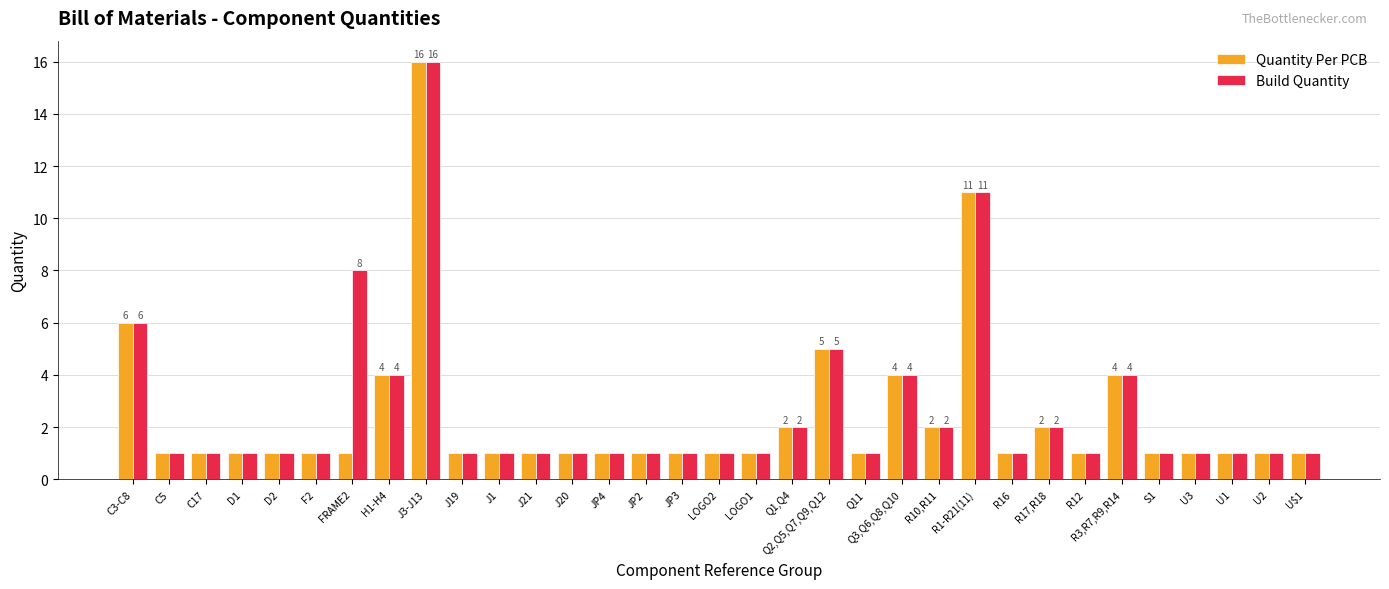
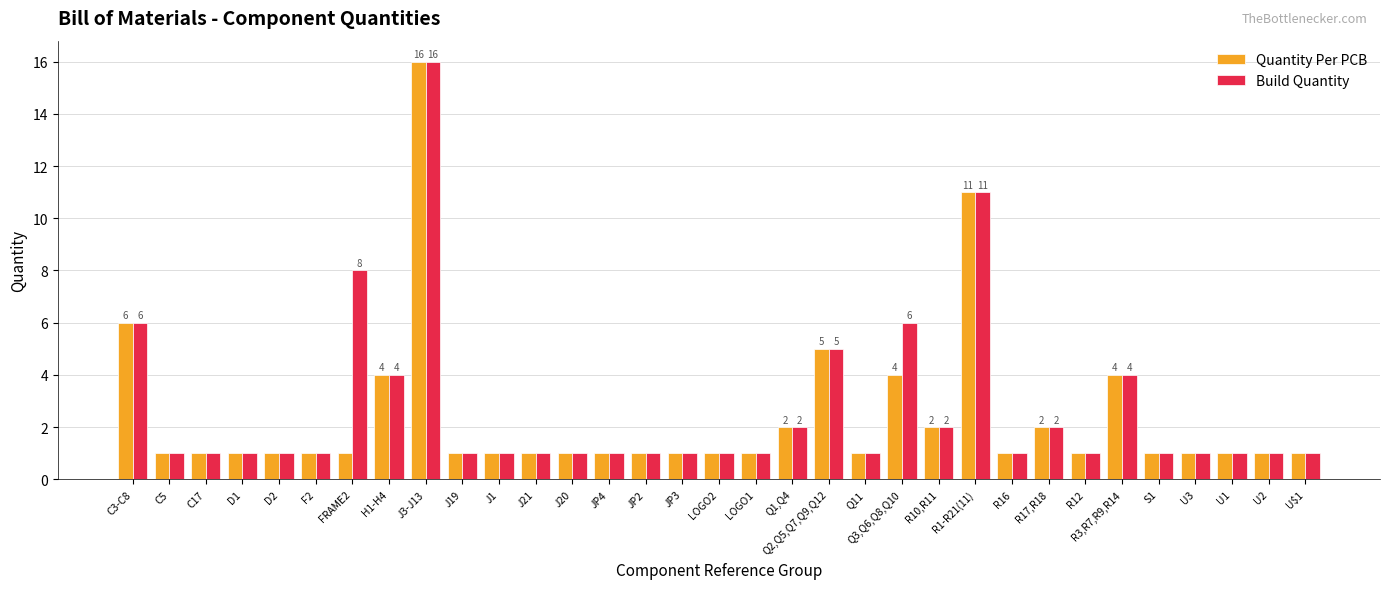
  {
    "Quantity Per PCB": {
      "C3-C8": 6,
      "H1-H4": 4,
      "J3-J13": 16,
      "Q1,Q4": 2,
      "Q2,Q5,Q7,Q9,Q12": 5,
      "Q3,Q6,Q8,Q10": 4,
      "R10,R11": 2,
      "R1-R21(11)": 11,
      "R17,R18": 2,
      "R3,R7,R9,R14": 4
    },
    "Build Quantity": {
      "C3-C8": 6,
      "FRAME2": 8,
      "H1-H4": 4,
      "J3-J13": 16,
      "Q1,Q4": 2,
      "Q2,Q5,Q7,Q9,Q12": 5,
-     "Q3,Q6,Q8,Q10": 4,
+     "Q3,Q6,Q8,Q10": 6,
      "R10,R11": 2,
      "R1-R21(11)": 11,
      "R17,R18": 2,
      "R3,R7,R9,R14": 4
    }
  }
